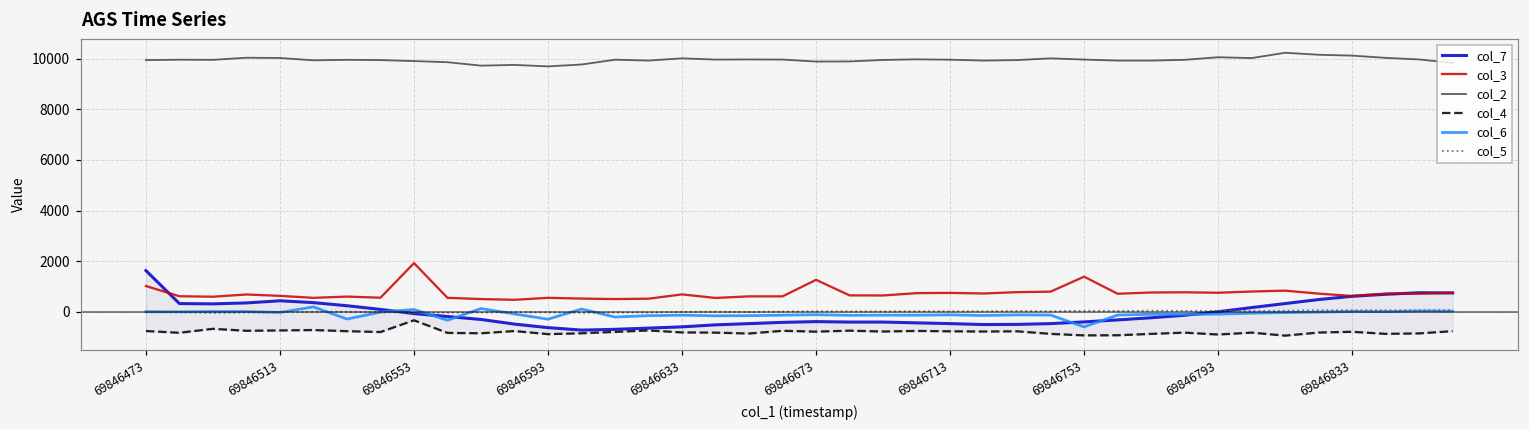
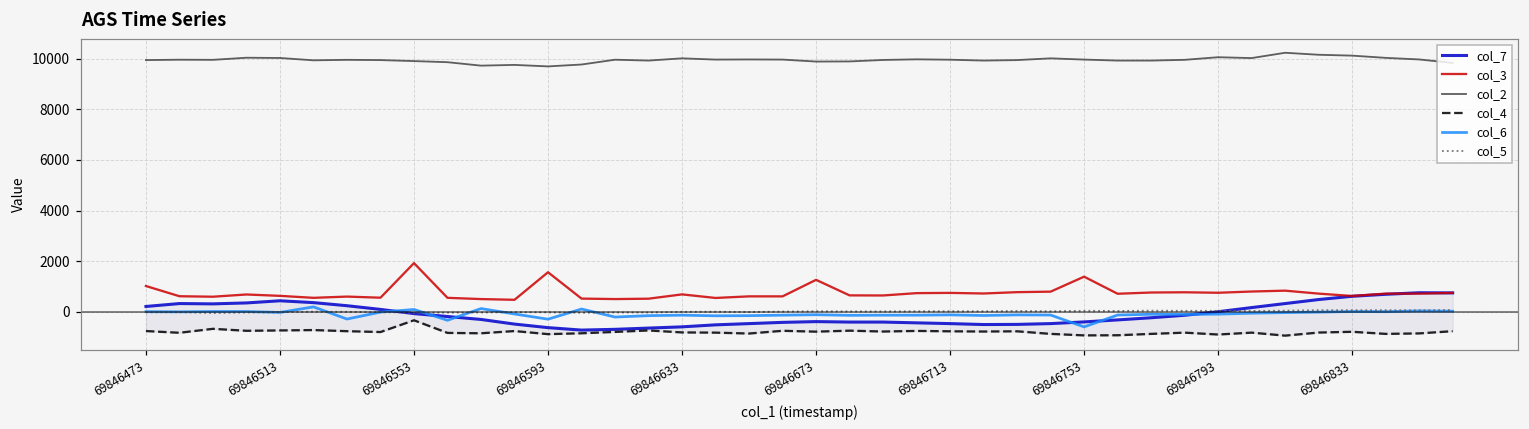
  {
    "col_7": {
-     "69846473": 1600,
+     "69846473": 200,
      "69846513": 400,
      "69846593": -600,
      "69846633": -600,
      "69846673": -400,
      "69846713": -500,
      "69846753": -400
    },
    "col_3": {
      "69846473": 1000,
      "69846513": 600,
      "69846553": 1900,
-     "69846593": 600,
+     "69846593": 1600,
      "69846633": 700,
      "69846673": 1300,
      "69846713": 800,
      "69846753": 1400,
      "69846793": 800
    },
    "col_4": {
      "69846473": -800,
      "69846513": -700,
      "69846553": -300,
      "69846593": -900,
      "69846633": -800,
      "69846673": -800,
      "69846713": -800,
      "69846753": -900,
      "69846793": -900,
      "69846833": -800
    },
    "col_6": {
      "69846553": 100,
      "69846593": -300,
      "69846633": -100,
      "69846673": -100,
      "69846713": -100,
      "69846753": -600
    }
  }
